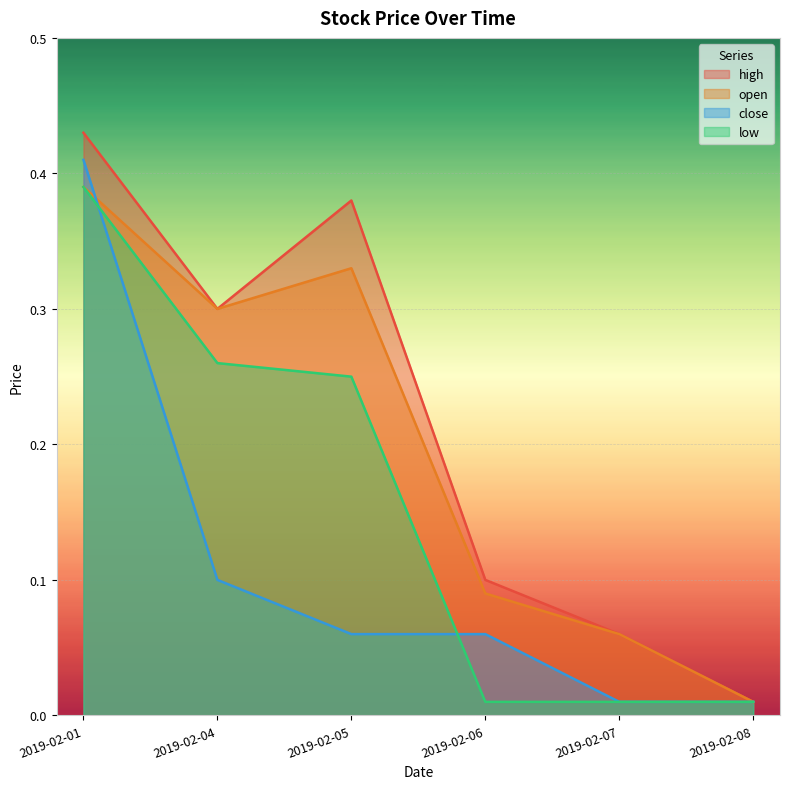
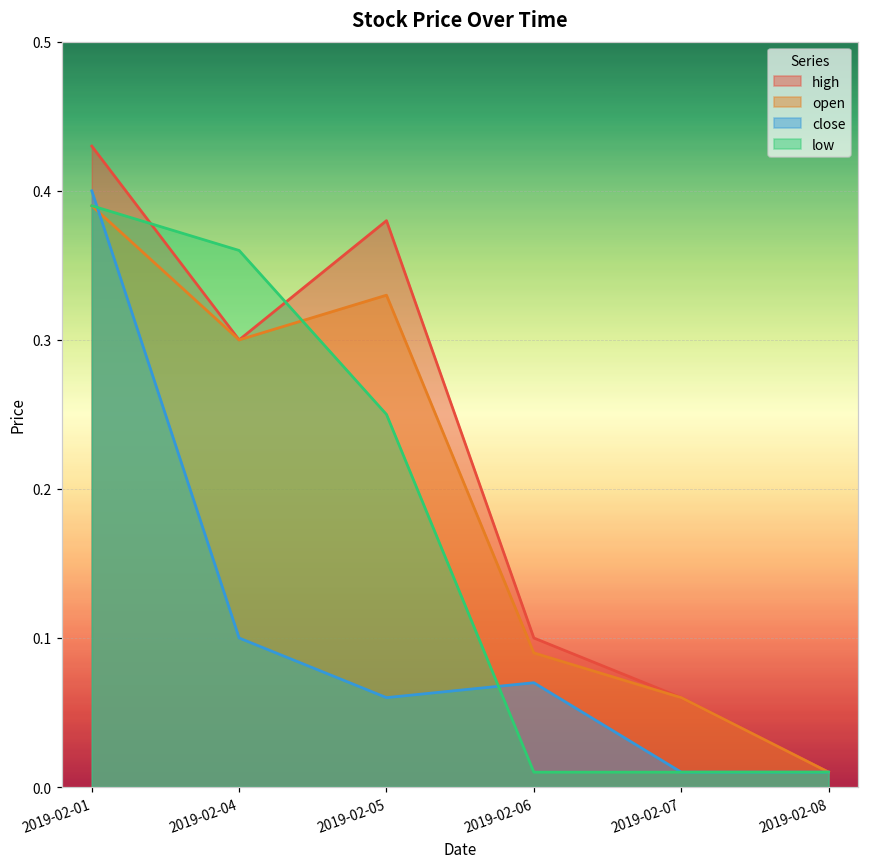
  {
    "close": {
-     "2019-02-01": 0.41,
+     "2019-02-01": 0.40,
      "2019-02-04": 0.10,
      "2019-02-05": 0.06,
-     "2019-02-06": 0.06
+     "2019-02-06": 0.07
    },
    "low": {
-     "2019-02-04": 0.26,
+     "2019-02-04": 0.36,
      "2019-02-05": 0.25,
      "2019-02-06": 0.01
    }
  }
